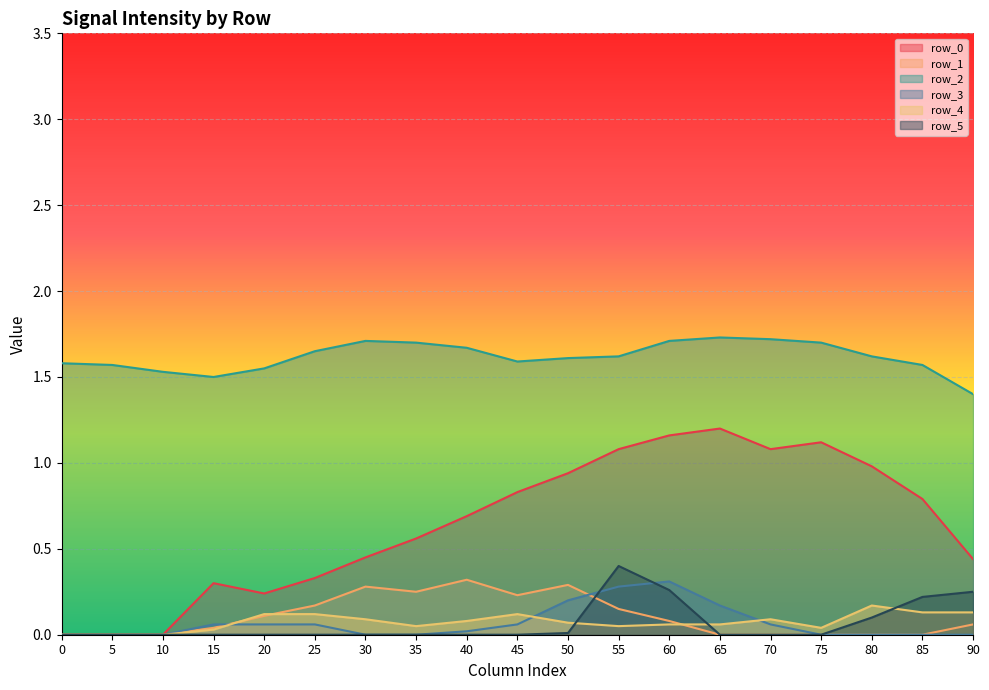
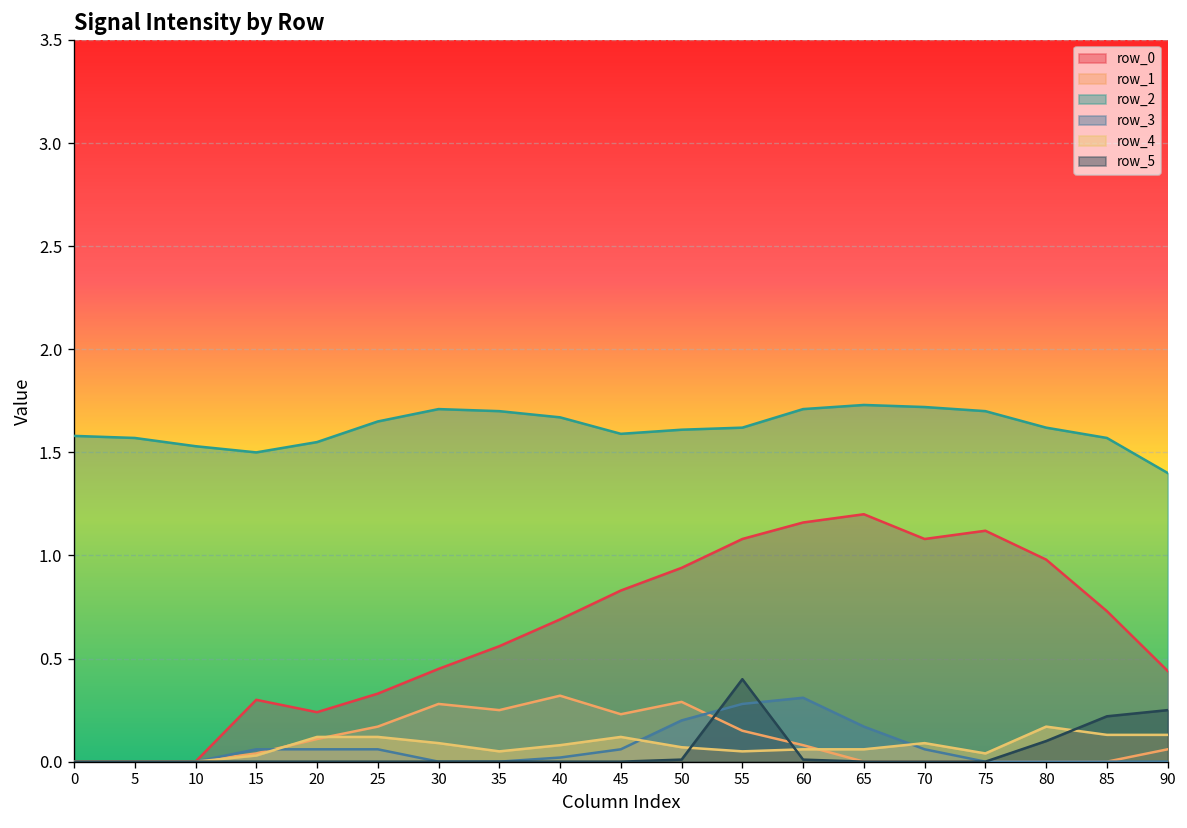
  {
    "row_0": {
      "15": 0.30,
      "20": 0.24,
      "25": 0.33,
      "30": 0.45,
      "35": 0.56,
      "40": 0.69,
      "45": 0.83,
      "50": 0.94,
      "55": 1.08,
      "60": 1.16,
      "65": 1.20,
      "70": 1.08,
      "75": 1.12,
      "80": 0.98,
-     "85": 0.79,
+     "85": 0.73,
      "90": 0.44
    },
    "row_5": {
      "15": 0.00,
      "20": 0.00,
      "25": 0.00,
      "40": 0.00,
      "45": 0.00,
      "50": 0.01,
      "55": 0.40,
-     "60": 0.26,
+     "60": 0.01,
      "80": 0.10,
      "85": 0.22,
      "90": 0.25
    }
  }
